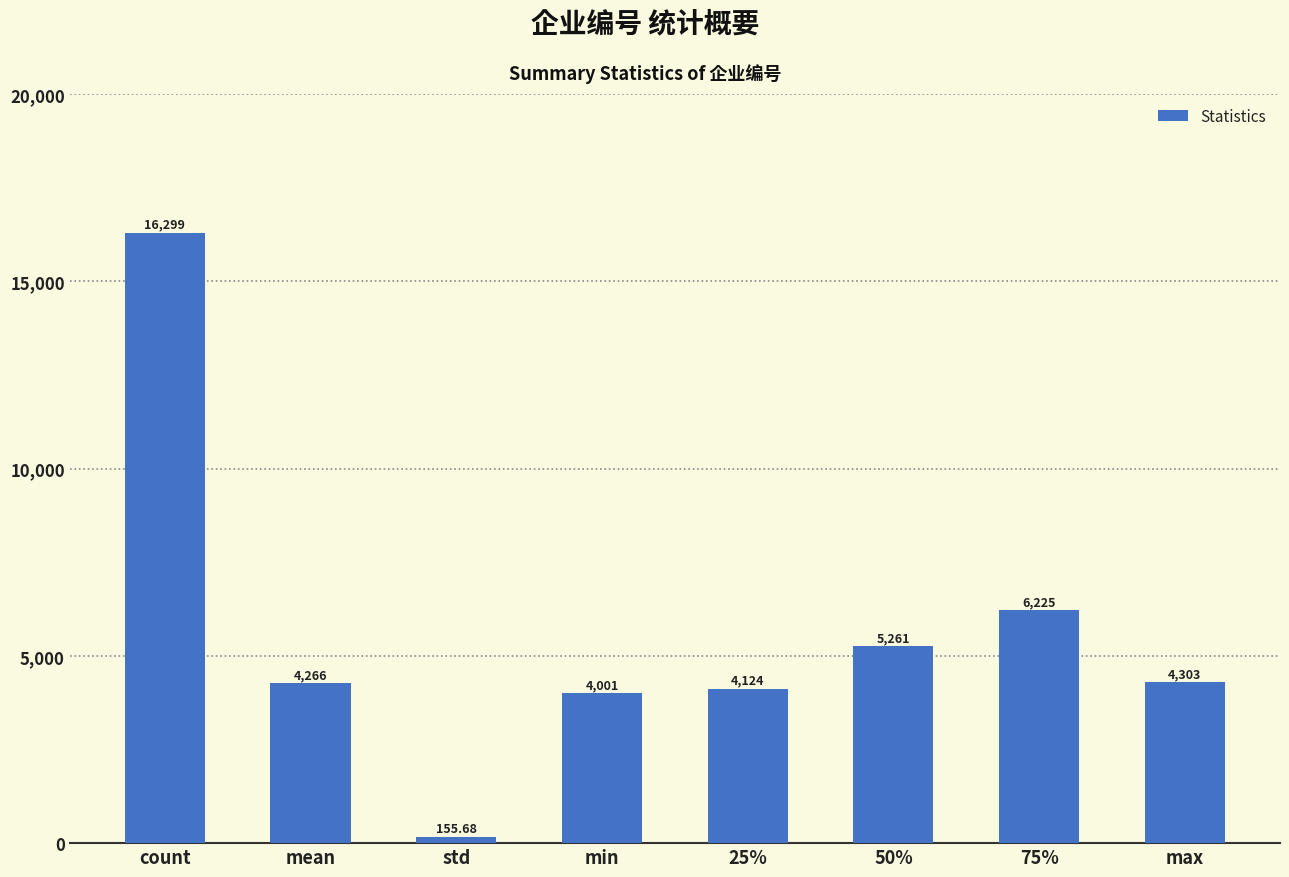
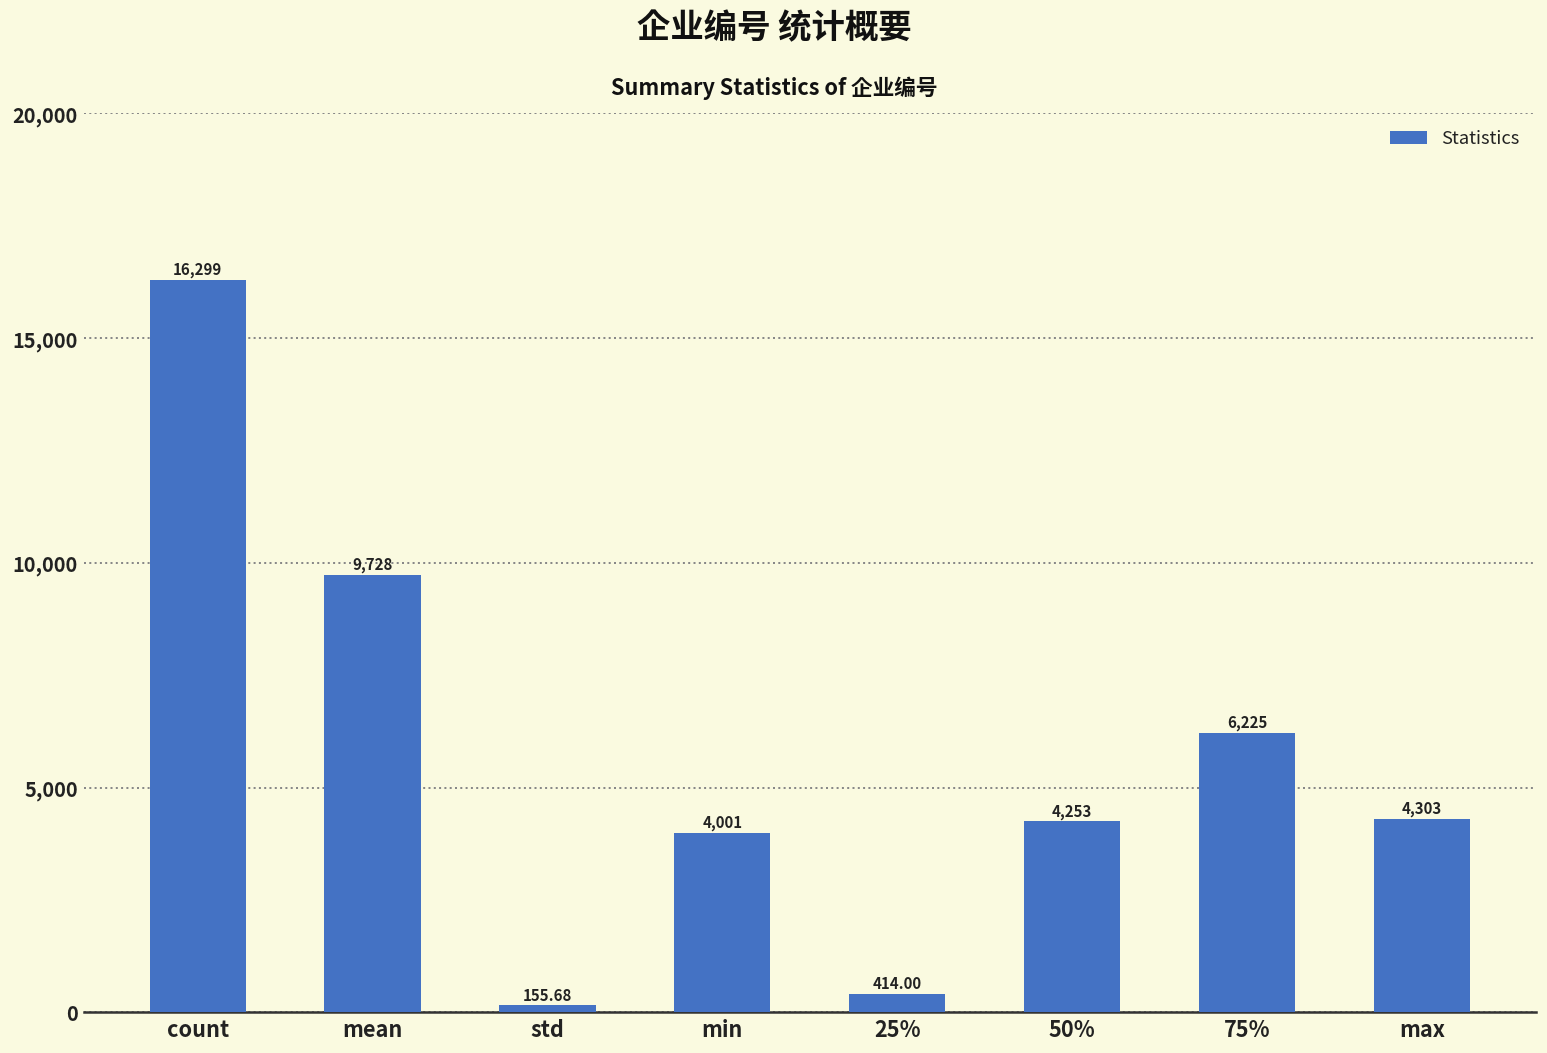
  {
    "count": "16,299",
-   "mean": "4,266",
+   "mean": "9,728",
    "std": "155.68",
    "min": "4,001",
-   "25%": "4,124",
-   "50%": "5,261",
+   "25%": "414.00",
+   "50%": "4,253",
    "75%": "6,225",
    "max": "4,303"
  }
